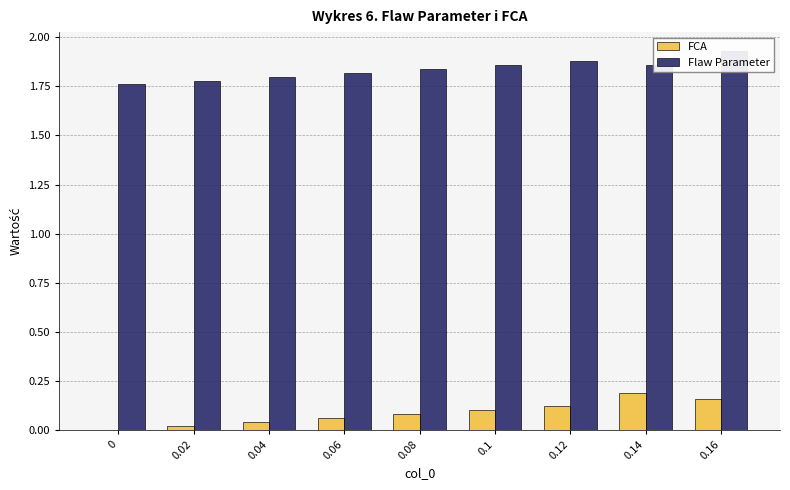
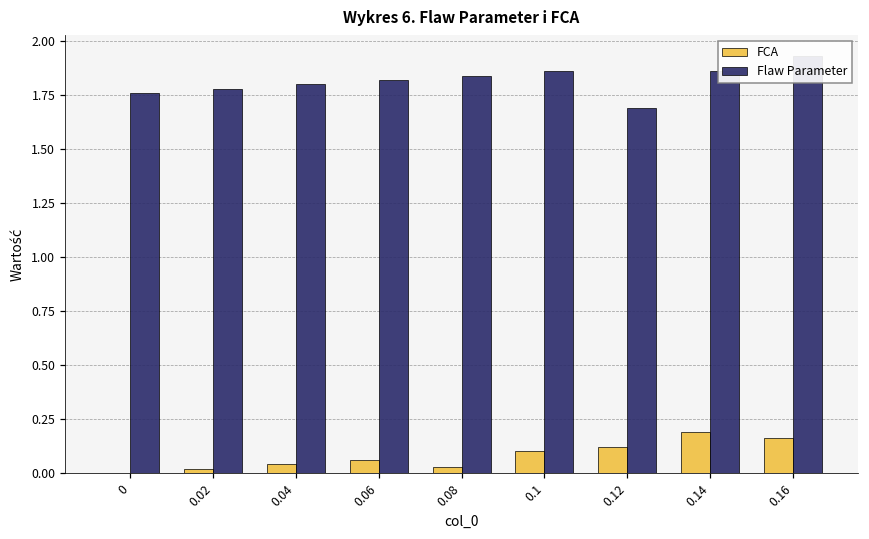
  {
    "FCA": {
      "0": 0.00,
      "0.02": 0.02,
      "0.04": 0.04,
      "0.06": 0.06,
-     "0.08": 0.08,
+     "0.08": 0.03,
      "0.1": 0.10,
      "0.12": 0.12,
      "0.14": 0.19,
      "0.16": 0.16
    },
    "Flaw Parameter": {
      "0": 1.76,
      "0.02": 1.78,
      "0.04": 1.80,
      "0.06": 1.82,
      "0.08": 1.84,
      "0.1": 1.86,
-     "0.12": 1.88
+     "0.12": 1.69
    }
  }
